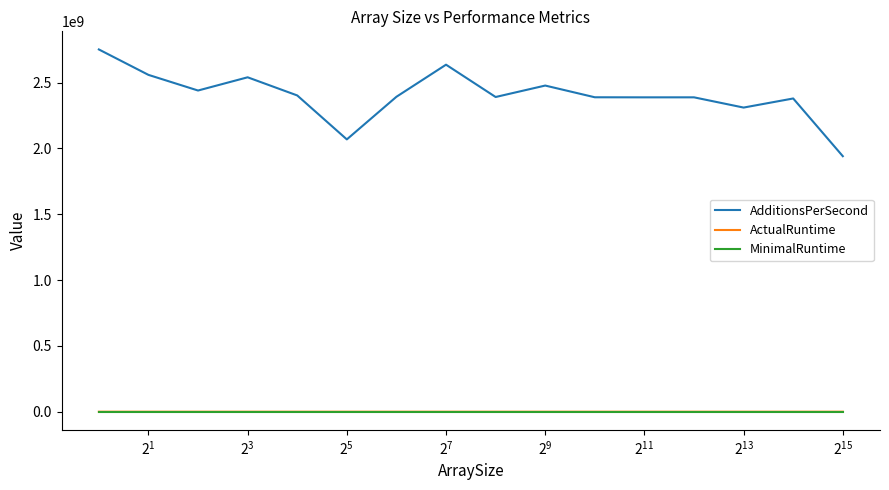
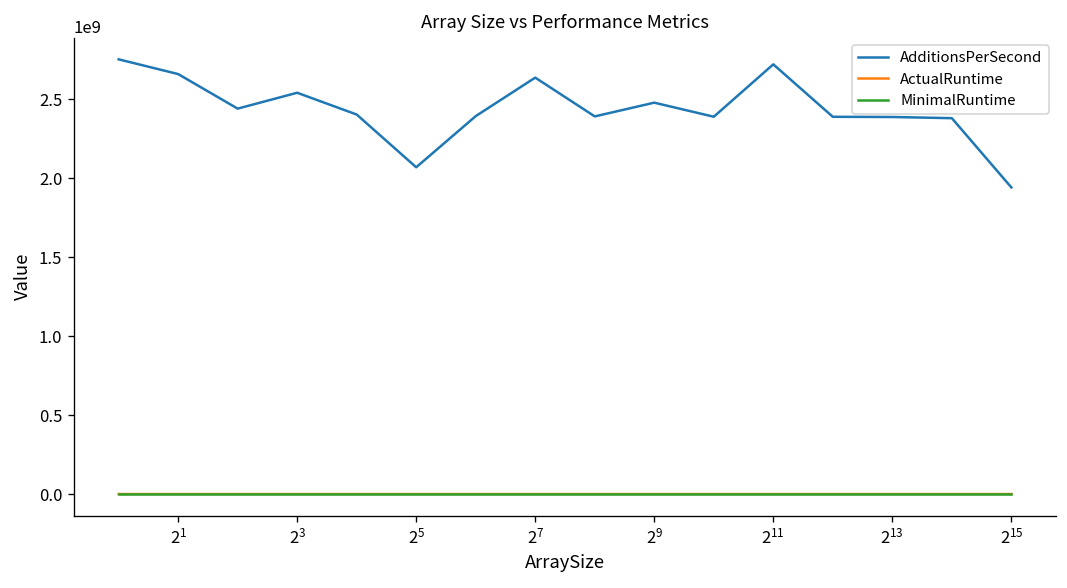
  {
    "AdditionsPerSecond": {
-     "2^1": 2560000000,
+     "2^1": 2660000000,
      "2^3": 2540000000,
      "2^5": 2070000000,
      "2^7": 2640000000,
      "2^9": 2480000000,
-     "2^11": 2390000000,
-     "2^13": 2310000000,
+     "2^11": 2720000000,
+     "2^13": 2390000000,
      "2^15": 1940000000
    },
    "MinimalRuntime": {
      "2^1": 0,
      "2^3": 0,
      "2^5": 0,
      "2^7": 0,
      "2^9": 0,
      "2^11": 0,
      "2^13": 0,
      "2^15": 0
    }
  }
